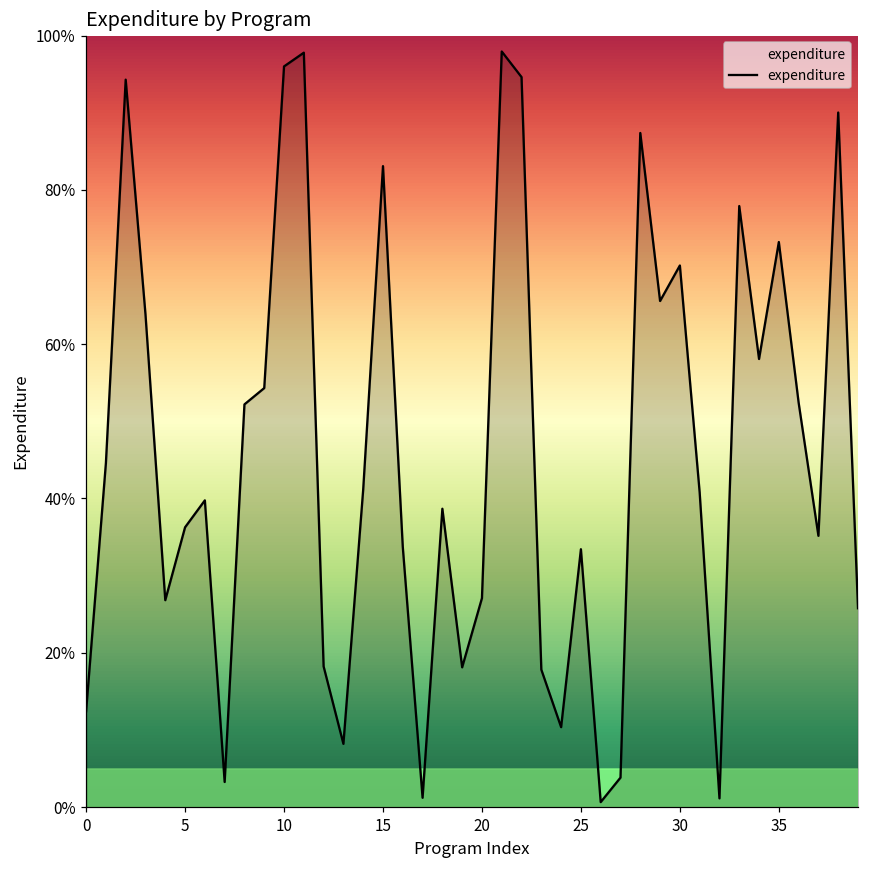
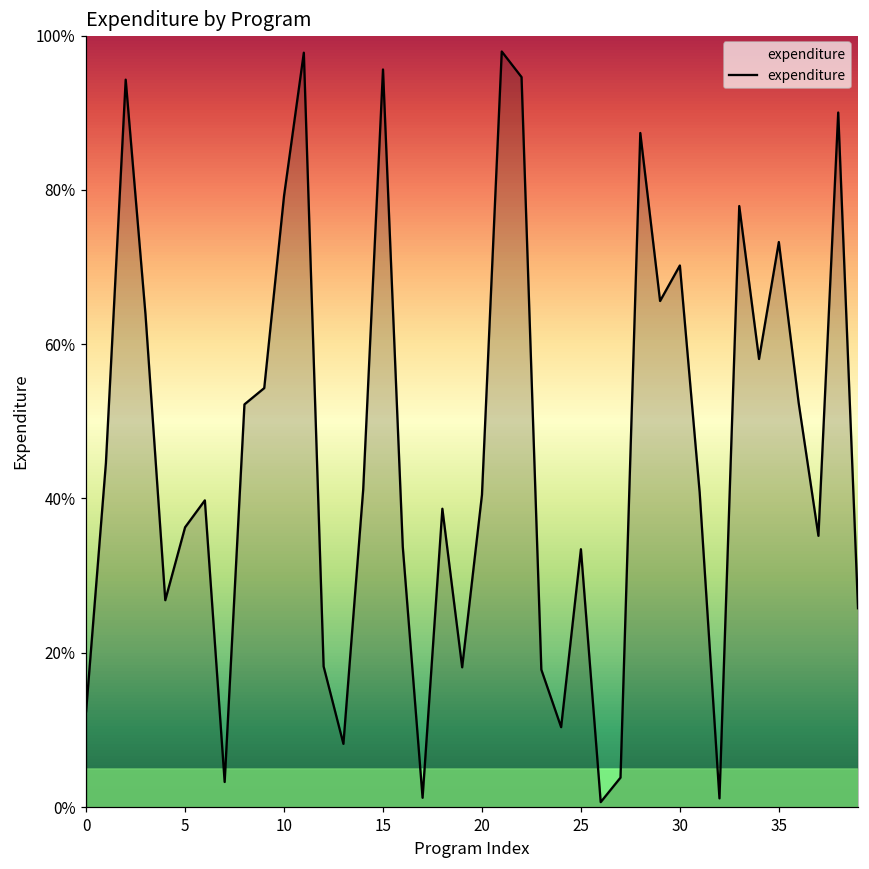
  {
    "0": "12%",
    "5": "36%",
-   "10": "96%",
-   "15": "83%",
-   "20": "27%",
+   "10": "79%",
+   "15": "96%",
+   "20": "40%",
    "25": "33%",
    "30": "70%",
    "35": "73%"
  }
